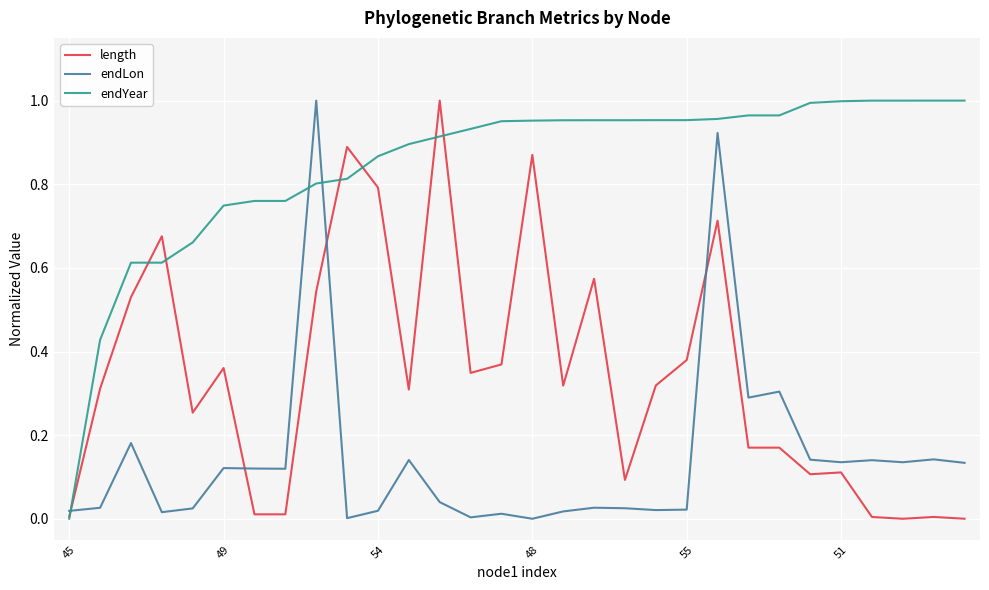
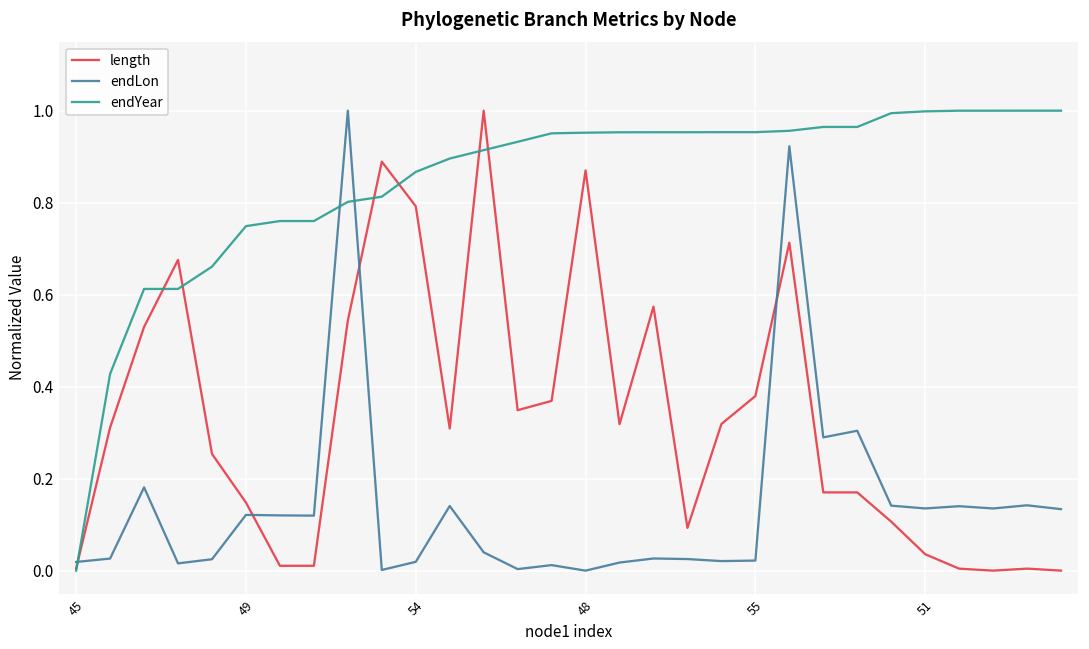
  {
    "length": {
-     "49": 0.36,
+     "49": 0.15,
      "54": 0.79,
      "48": 0.87,
      "55": 0.38,
-     "51": 0.11
+     "51": 0.04
    }
  }
